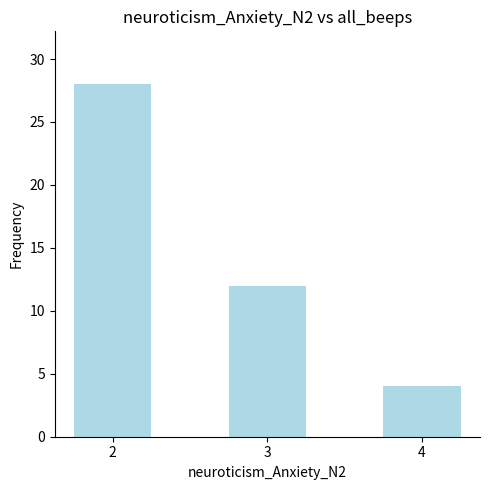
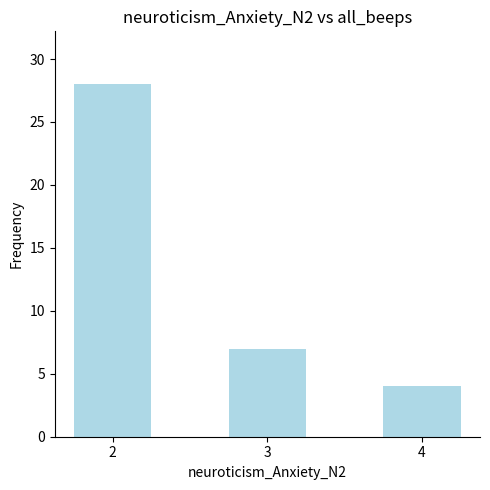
  {
    "2": 28,
-   "3": 12,
+   "3": 7,
    "4": 4
  }
